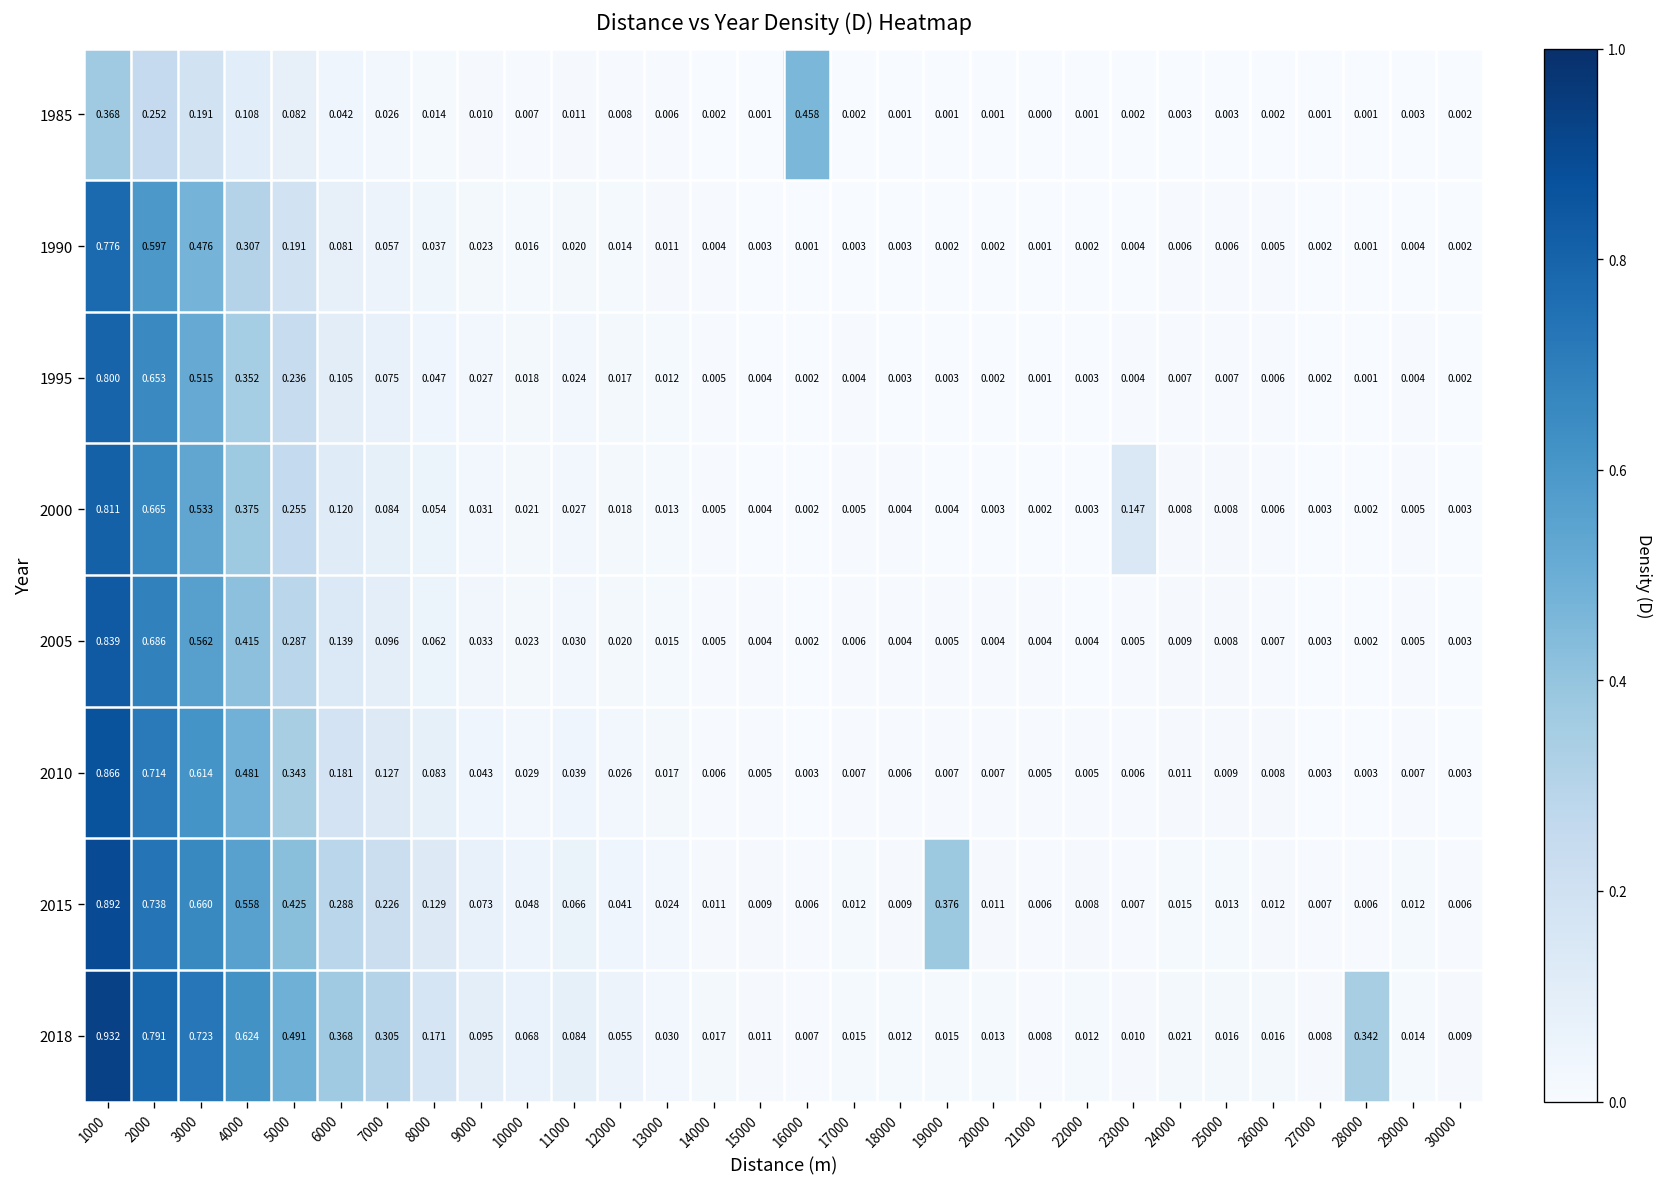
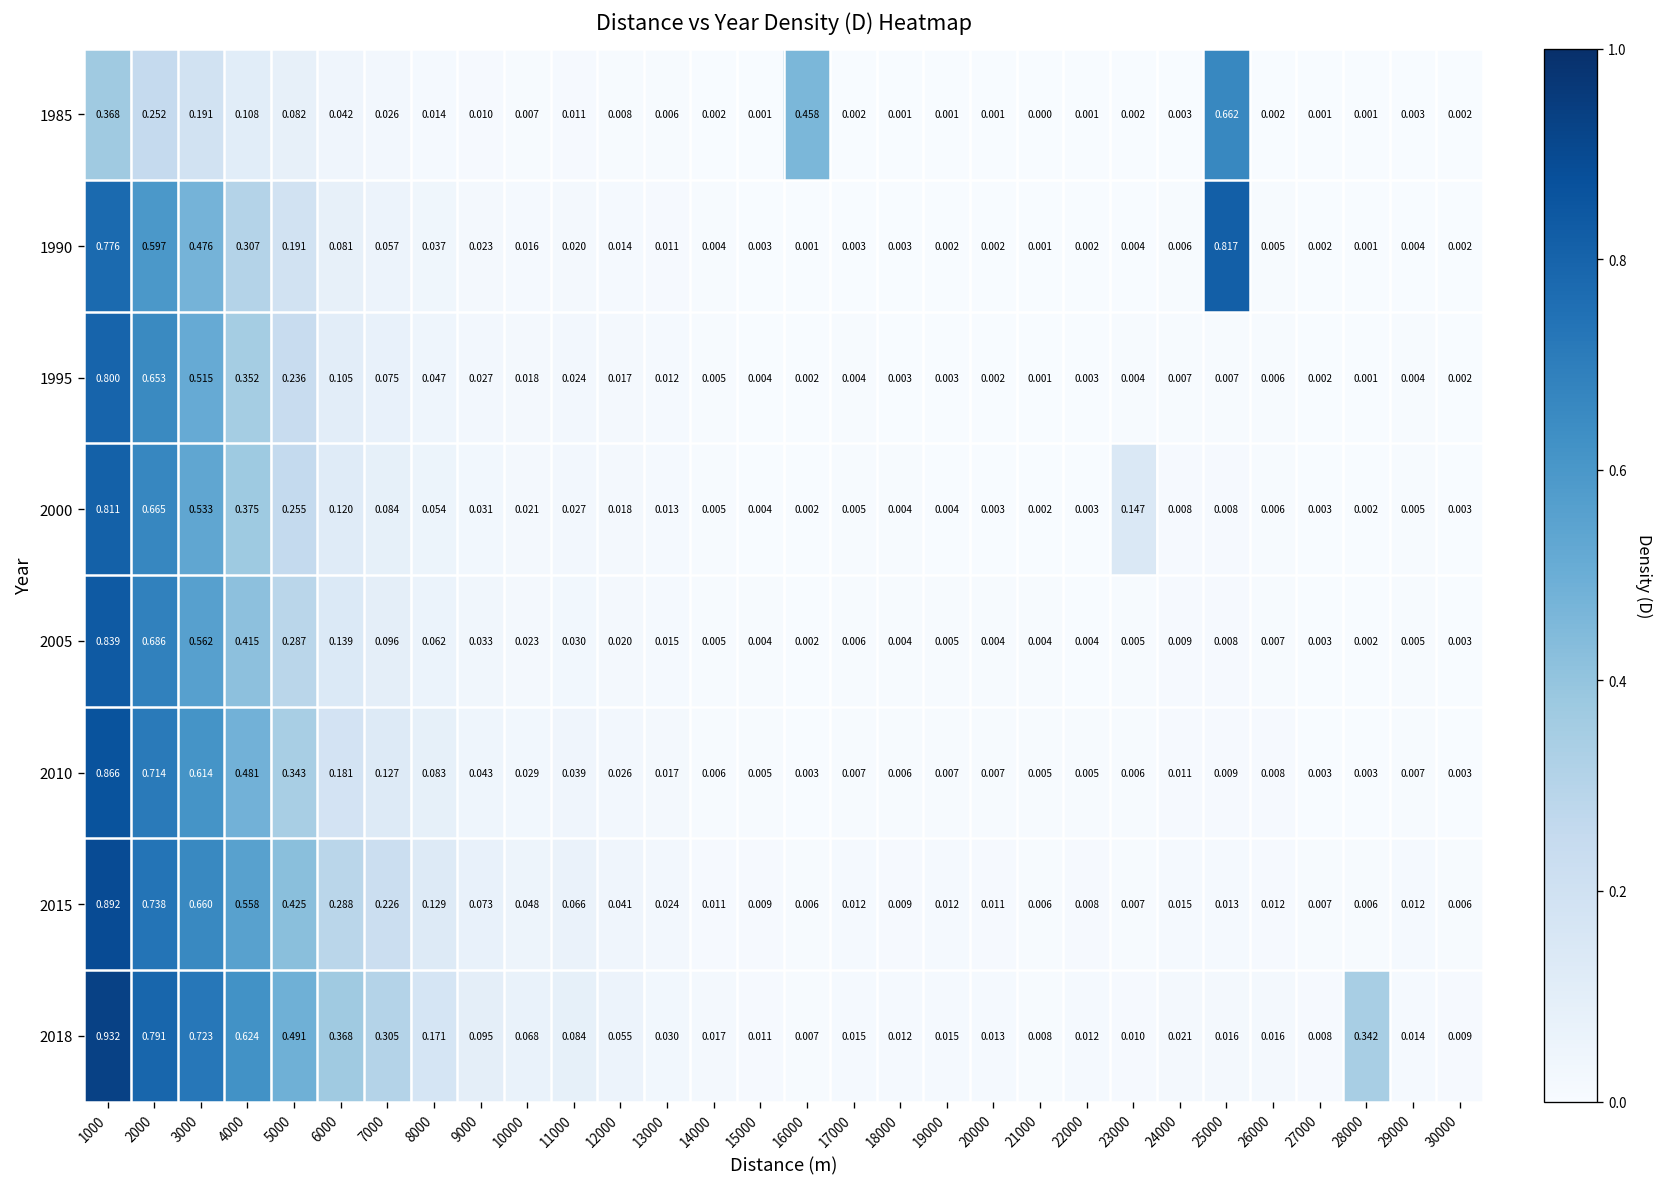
  {
    "1985": {
      "1000": 0.368,
      "2000": 0.252,
      "3000": 0.191,
      "4000": 0.108,
      "5000": 0.082,
      "6000": 0.042,
      "7000": 0.026,
      "8000": 0.014,
      "9000": 0.010,
      "10000": 0.007,
      "11000": 0.011,
      "12000": 0.008,
      "13000": 0.006,
      "14000": 0.002,
      "15000": 0.001,
      "16000": 0.458,
      "17000": 0.002,
      "18000": 0.001,
      "19000": 0.001,
      "20000": 0.001,
      "21000": 0.000,
      "22000": 0.001,
      "23000": 0.002,
      "24000": 0.003,
-     "25000": 0.003,
+     "25000": 0.662,
      "26000": 0.002,
      "27000": 0.001,
      "28000": 0.001,
      "29000": 0.003,
      "30000": 0.002
    },
    "1990": {
      "1000": 0.776,
      "2000": 0.597,
      "3000": 0.476,
      "4000": 0.307,
      "5000": 0.191,
      "6000": 0.081,
      "7000": 0.057,
      "8000": 0.037,
      "9000": 0.023,
      "10000": 0.016,
      "11000": 0.020,
      "12000": 0.014,
      "13000": 0.011,
      "14000": 0.004,
      "15000": 0.003,
      "16000": 0.001,
      "17000": 0.003,
      "18000": 0.003,
      "19000": 0.002,
      "20000": 0.002,
      "21000": 0.001,
      "22000": 0.002,
      "23000": 0.004,
      "24000": 0.006,
-     "25000": 0.006,
+     "25000": 0.817,
      "26000": 0.005,
      "27000": 0.002,
      "28000": 0.001,
      "29000": 0.004,
      "30000": 0.002
    },
    "2015": {
      "1000": 0.892,
      "2000": 0.738,
      "3000": 0.660,
      "4000": 0.558,
      "5000": 0.425,
      "6000": 0.288,
      "7000": 0.226,
      "8000": 0.129,
      "9000": 0.073,
      "10000": 0.048,
      "11000": 0.066,
      "12000": 0.041,
      "13000": 0.024,
      "14000": 0.011,
      "15000": 0.009,
      "16000": 0.006,
      "17000": 0.012,
      "18000": 0.009,
-     "19000": 0.376,
+     "19000": 0.012,
      "20000": 0.011,
      "21000": 0.006,
      "22000": 0.008,
      "23000": 0.007,
      "24000": 0.015,
      "25000": 0.013,
      "26000": 0.012,
      "27000": 0.007,
      "28000": 0.006,
      "29000": 0.012,
      "30000": 0.006
    }
  }
